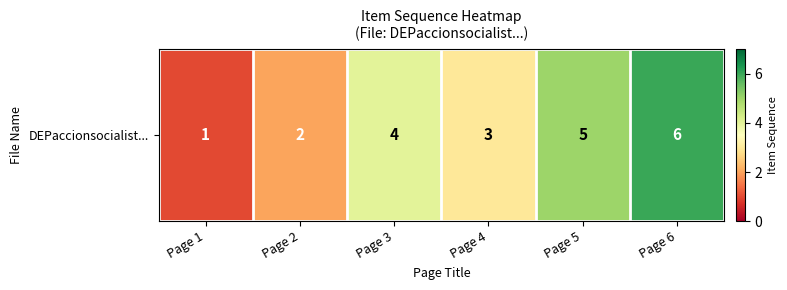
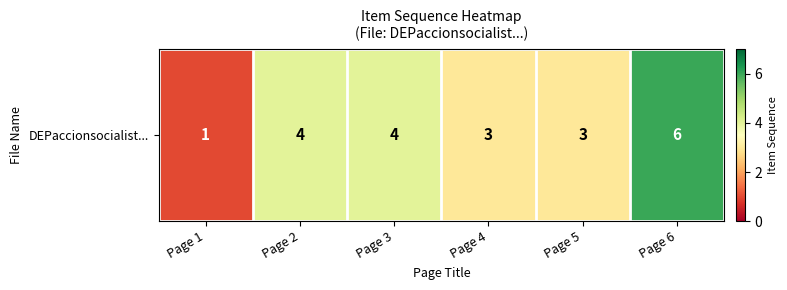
  {
    "DEPaccionsocialist...": {
      "Page 1": 1,
-     "Page 2": 2,
+     "Page 2": 4,
      "Page 3": 4,
      "Page 4": 3,
-     "Page 5": 5,
+     "Page 5": 3,
      "Page 6": 6
    }
  }
